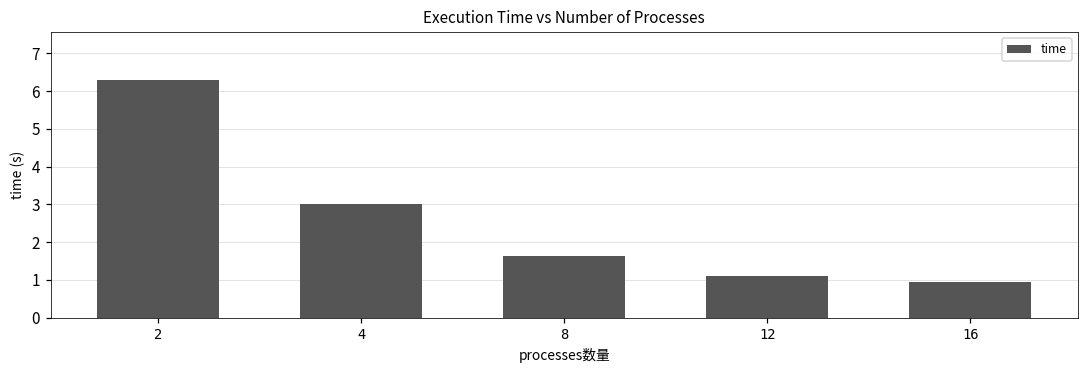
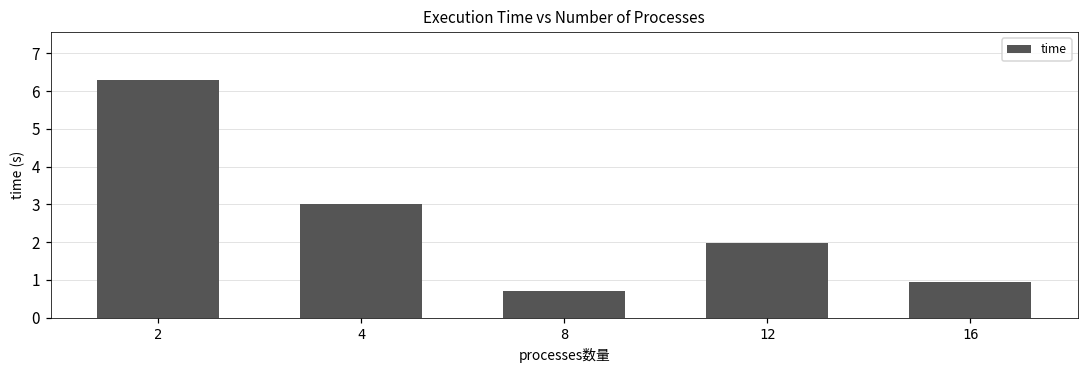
  {
    "2": 6.3,
    "4": 3.0,
-   "8": 1.6,
-   "12": 1.1,
+   "8": 0.7,
+   "12": 2.0,
    "16": 1.0
  }
